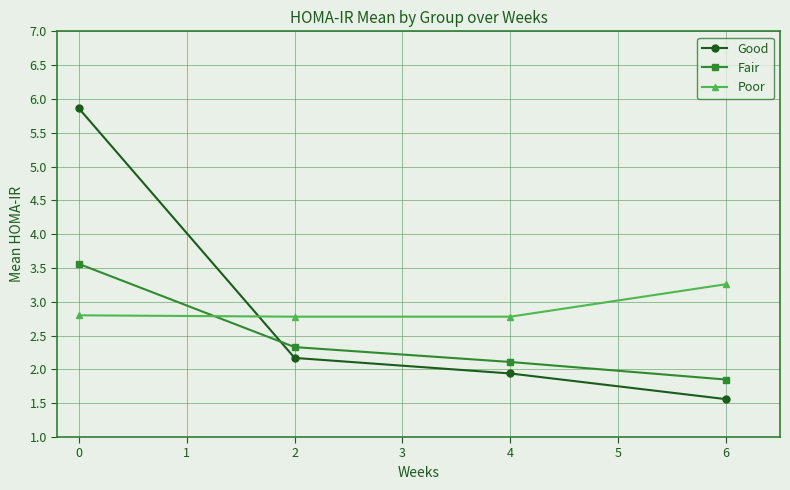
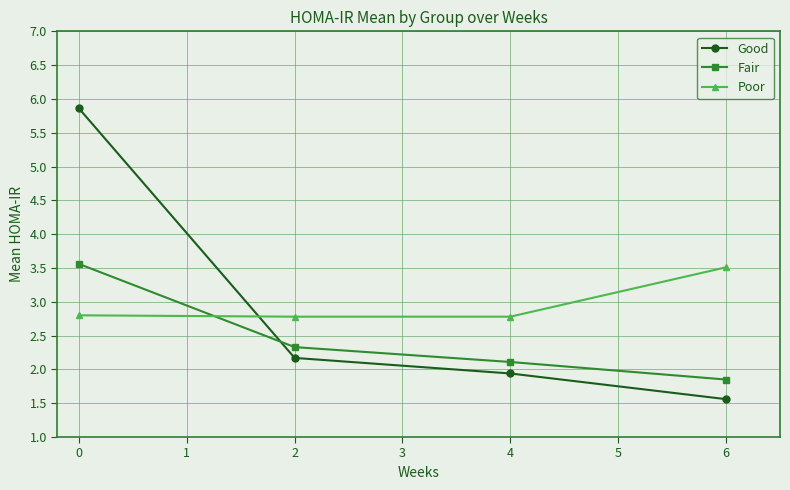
  {
    "Poor": {
      "0": 2.8,
      "2": 2.8,
      "4": 2.8,
-     "6": 3.3
+     "6": 3.5
    }
  }
